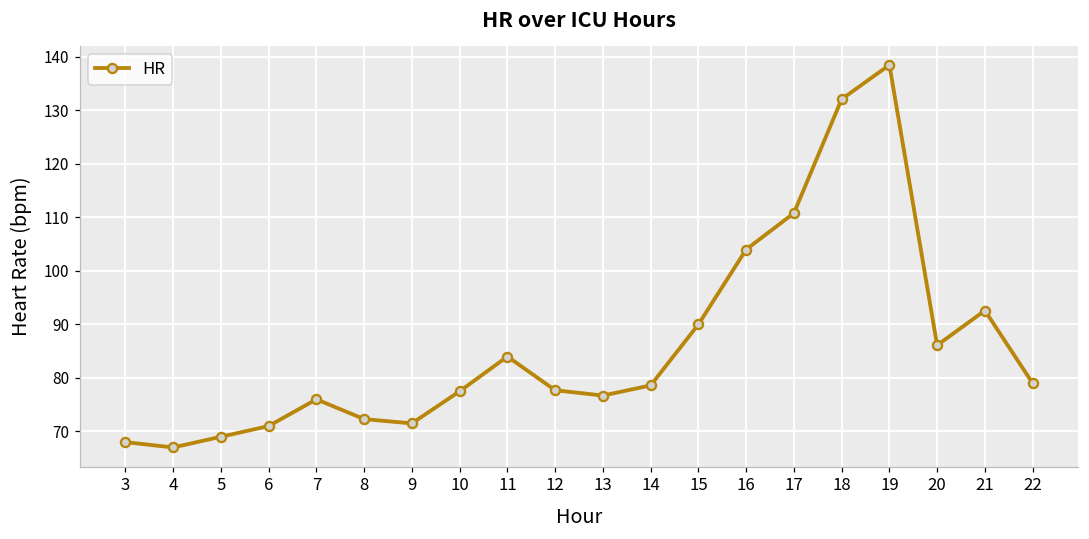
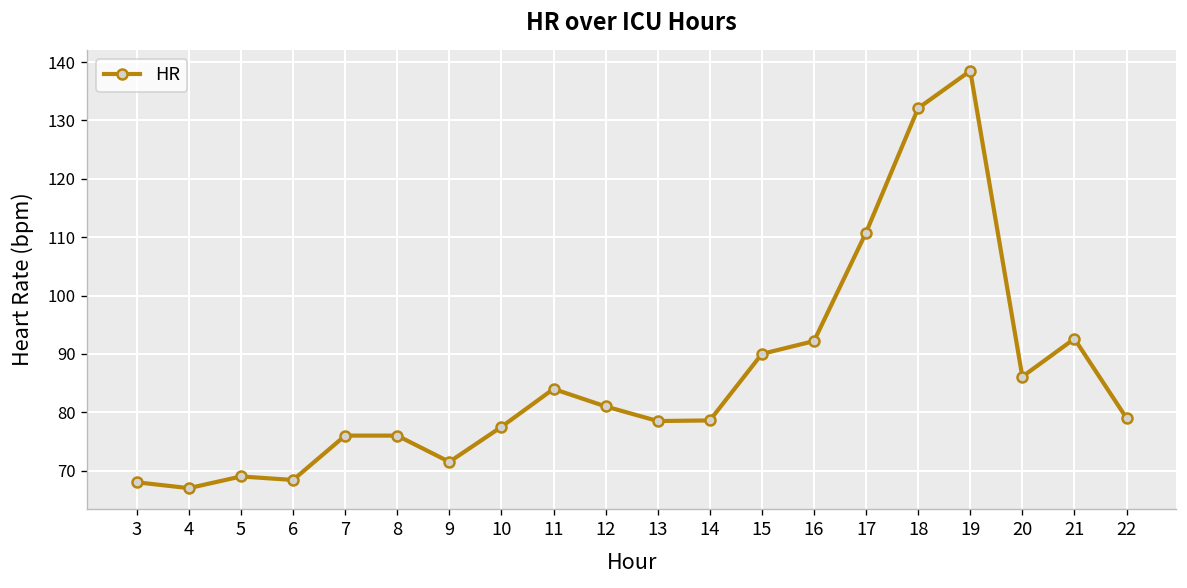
  {
    "3": 68,
    "4": 67,
    "5": 69,
-   "6": 71,
+   "6": 68,
    "7": 76,
-   "8": 72,
+   "8": 76,
    "9": 72,
    "10": 78,
    "11": 84,
-   "12": 78,
-   "13": 77,
+   "12": 81,
+   "13": 79,
    "14": 79,
    "15": 90,
-   "16": 104,
+   "16": 92,
    "17": 111,
    "18": 132,
    "19": 139,
    "20": 86,
    "21": 93,
    "22": 79
  }
